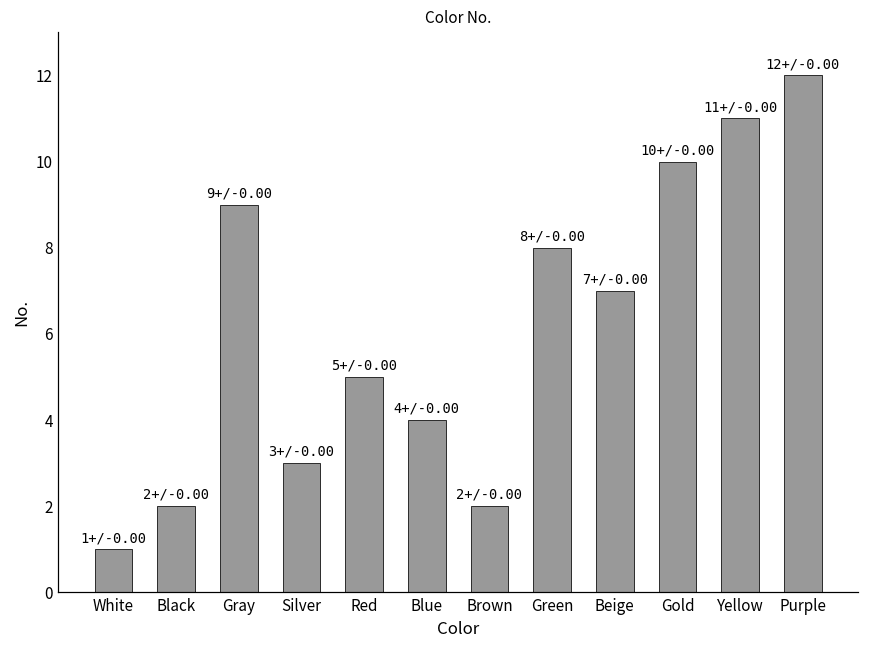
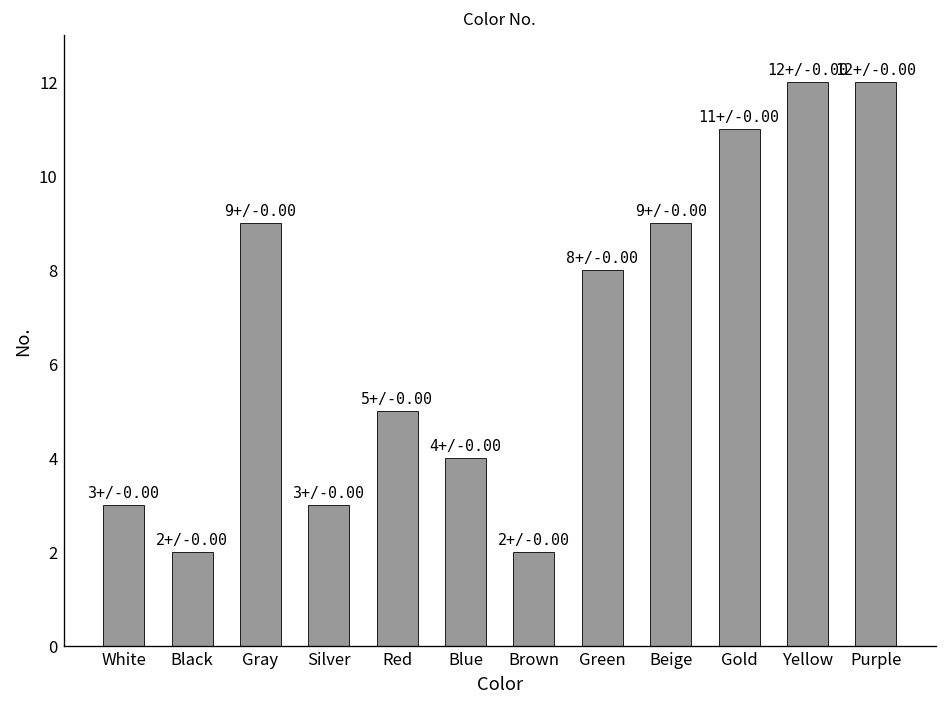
  {
-   "White": "1+/",
+   "White": "3+/",
    "Black": "2+/",
    "Gray": "9+/",
    "Silver": "3+/",
    "Red": "5+/",
    "Blue": "4+/",
    "Brown": "2+/",
    "Green": "8+/",
-   "Beige": "7+/",
-   "Gold": "10+/",
-   "Yellow": "11+/"
+   "Beige": "9+/",
+   "Gold": "11+/",
+   "Yellow": "12+/"
  }
